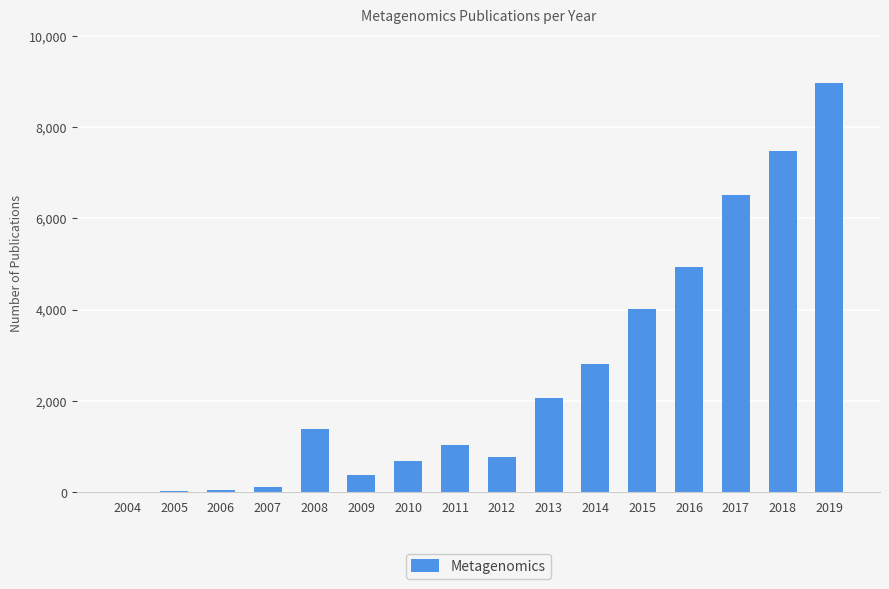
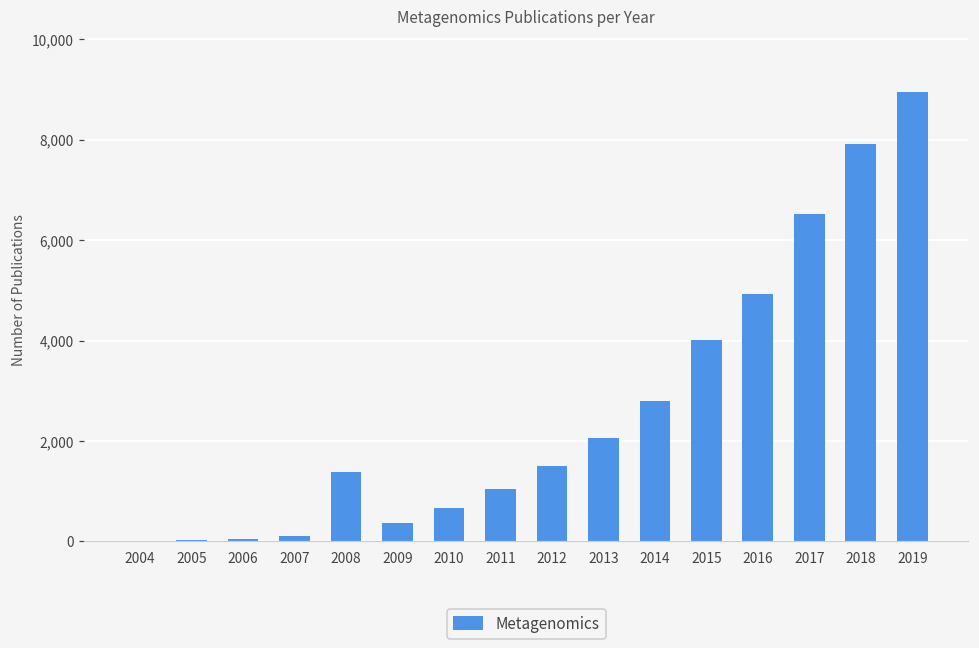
  {
    "2006": "100",
    "2007": "100",
    "2008": "1,400",
    "2009": "400",
    "2010": "700",
    "2011": "1,000",
-   "2012": "800",
+   "2012": "1,500",
    "2013": "2,100",
    "2014": "2,800",
    "2015": "4,000",
    "2016": "4,900",
    "2017": "6,500",
-   "2018": "7,500",
+   "2018": "7,900",
    "2019": "9,000"
  }
